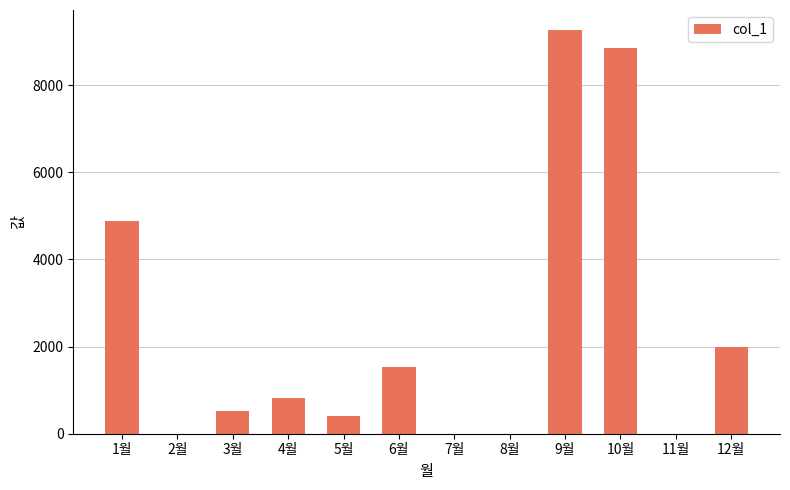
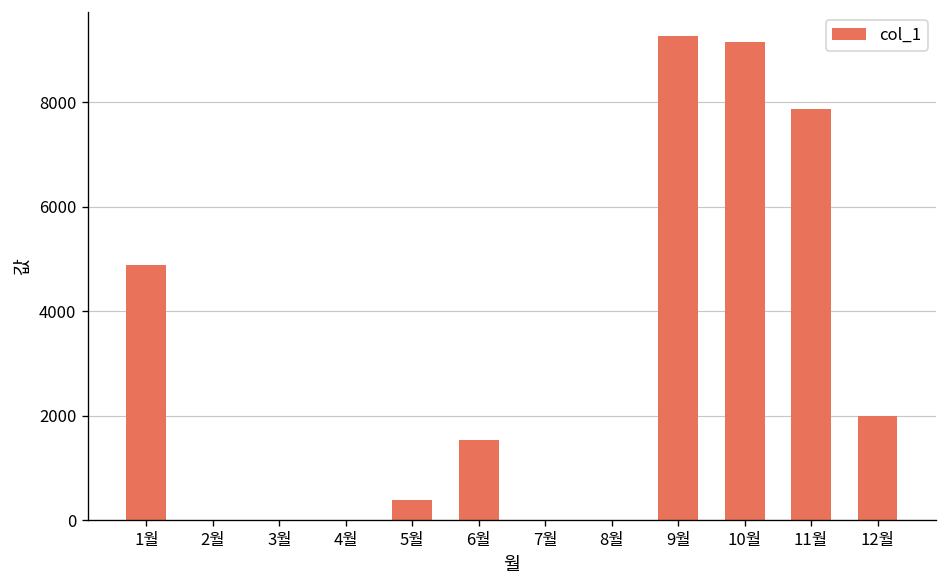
  {
    "1월": 4900,
    "2월": 0,
-   "3월": 500,
-   "4월": 800,
+   "3월": 0,
+   "4월": 0,
    "5월": 400,
    "6월": 1500,
    "7월": 0,
    "8월": 0,
    "9월": 9300,
-   "10월": 8900,
-   "11월": 0,
+   "10월": 9200,
+   "11월": 7900,
    "12월": 2000
  }
